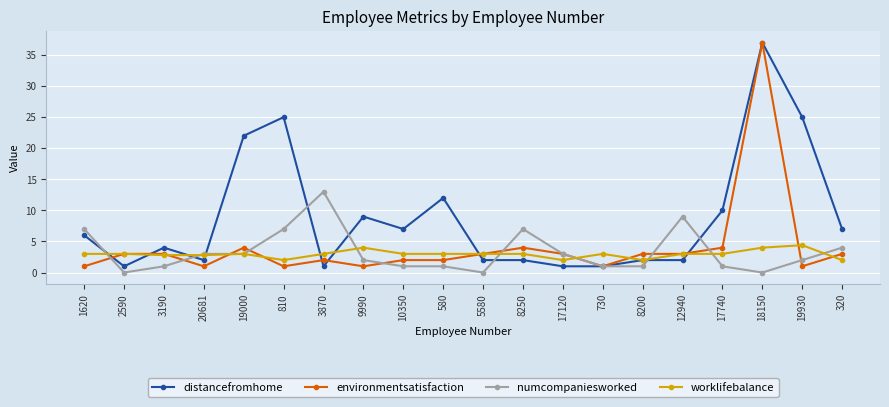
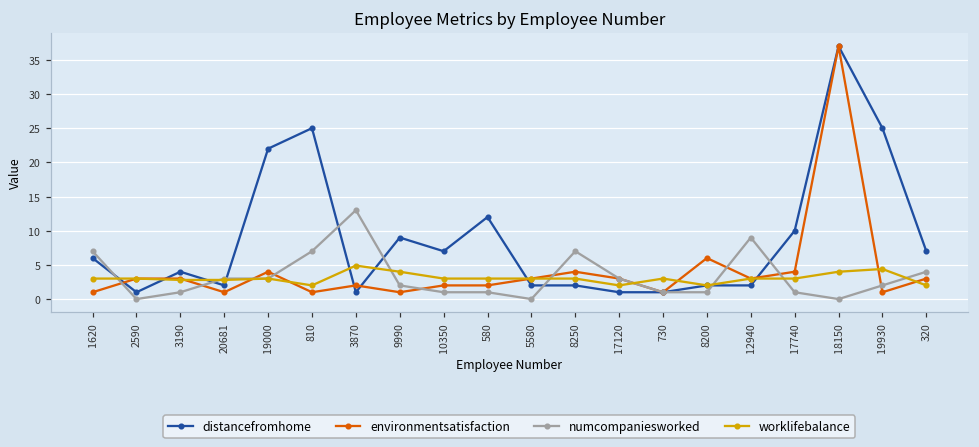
  {
    "distancefromhome": {
      "1620": 6,
      "2590": 1,
      "3190": 4,
      "20681": 2,
      "19000": 22,
      "810": 25,
      "3870": 1,
      "9990": 9,
      "10350": 7,
      "580": 12,
      "5580": 2,
      "8250": 2,
      "17120": 1,
      "12940": 2,
      "17740": 10,
      "19930": 25,
      "320": 7
    },
    "environmentsatisfaction": {
      "1620": 1,
      "20681": 1,
      "19000": 4,
      "810": 1,
      "3870": 2,
      "9990": 1,
      "10350": 2,
      "580": 2,
      "8250": 4,
-     "8200": 3,
+     "8200": 6,
      "17740": 4,
      "19930": 1,
      "320": 3
    },
    "numcompaniesworked": {
      "1620": 7,
      "2590": 0,
      "3190": 1,
      "810": 7,
      "3870": 13,
      "9990": 2,
      "10350": 1,
      "580": 1,
      "5580": 0,
      "8250": 7,
      "8200": 1,
      "12940": 9,
      "17740": 1,
      "18150": 0,
      "19930": 2,
      "320": 4
    },
    "worklifebalance": {
      "1620": 3,
      "810": 2,
-     "3870": 3,
+     "3870": 5,
      "9990": 4,
      "10350": 3,
      "580": 3,
      "8250": 3,
      "17120": 2,
      "730": 3,
      "17740": 3,
      "18150": 4,
      "19930": 4,
      "320": 2
    }
  }
